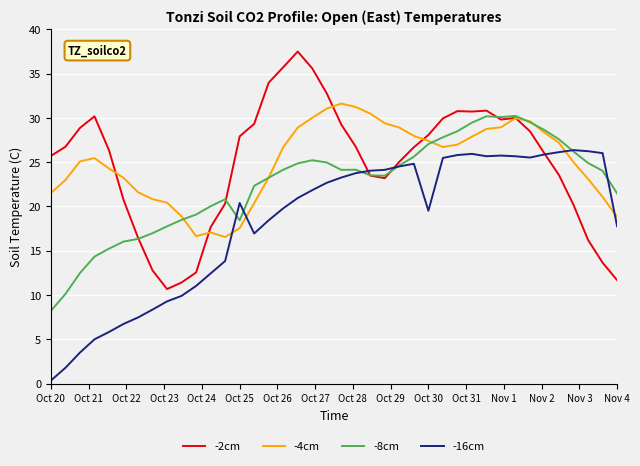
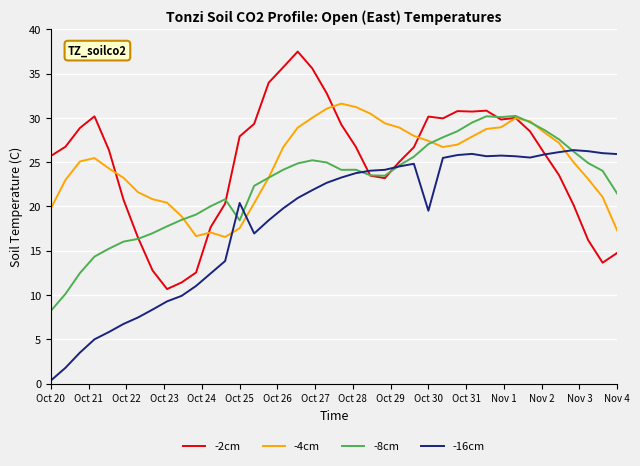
  {
    "-2cm": {
      "Oct 20": 26,
      "Oct 25": 28,
-     "Oct 30": 28,
-     "Nov 4": 12
+     "Oct 30": 30,
+     "Nov 4": 15
    },
    "-4cm": {
-     "Oct 20": 22,
+     "Oct 20": 20,
      "Oct 25": 18,
      "Oct 30": 27,
-     "Nov 4": 19
+     "Nov 4": 17
    },
    "-8cm": {
      "Oct 20": 8,
      "Oct 25": 18,
      "Oct 30": 27,
      "Nov 4": 21
    },
    "-16cm": {
      "Oct 20": 0,
      "Oct 25": 20,
      "Oct 30": 20,
-     "Nov 4": 18
+     "Nov 4": 26
    }
  }
